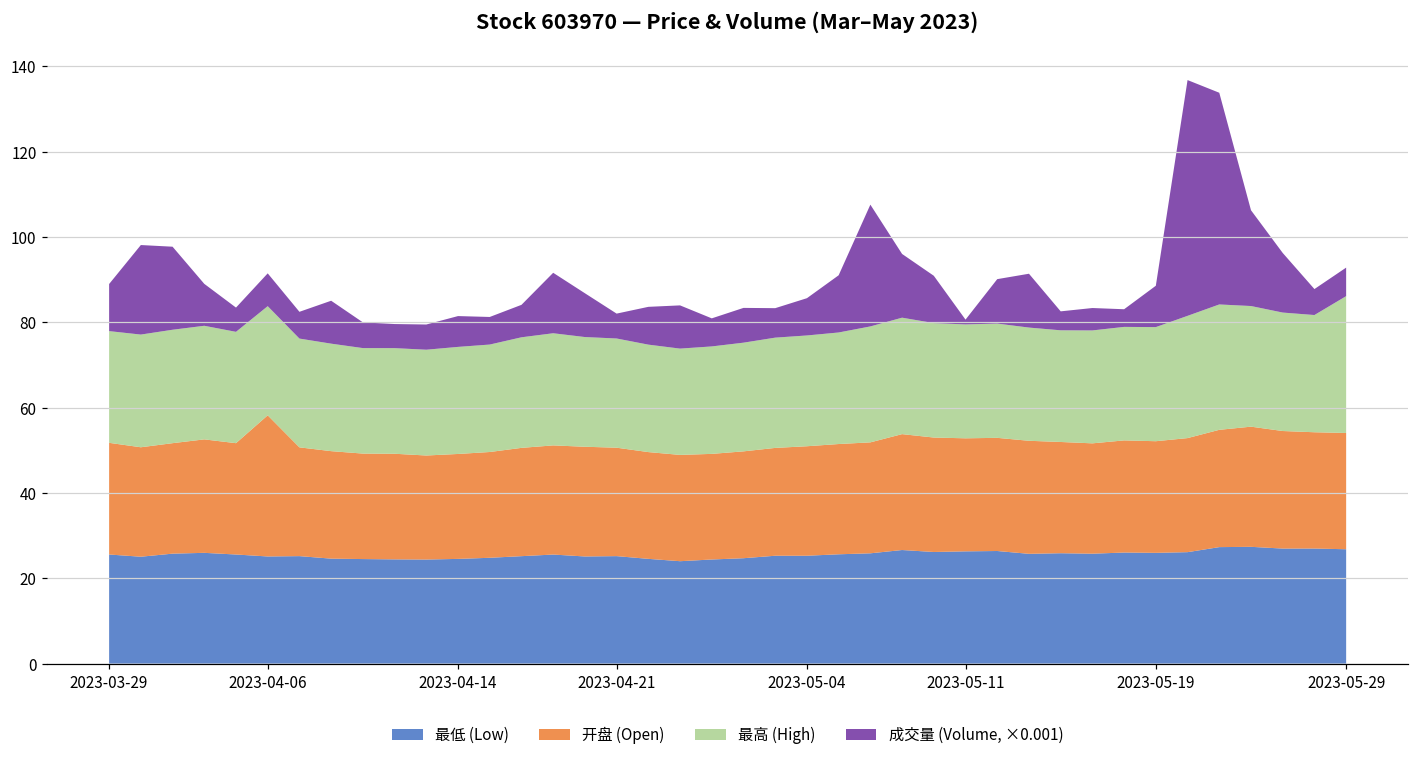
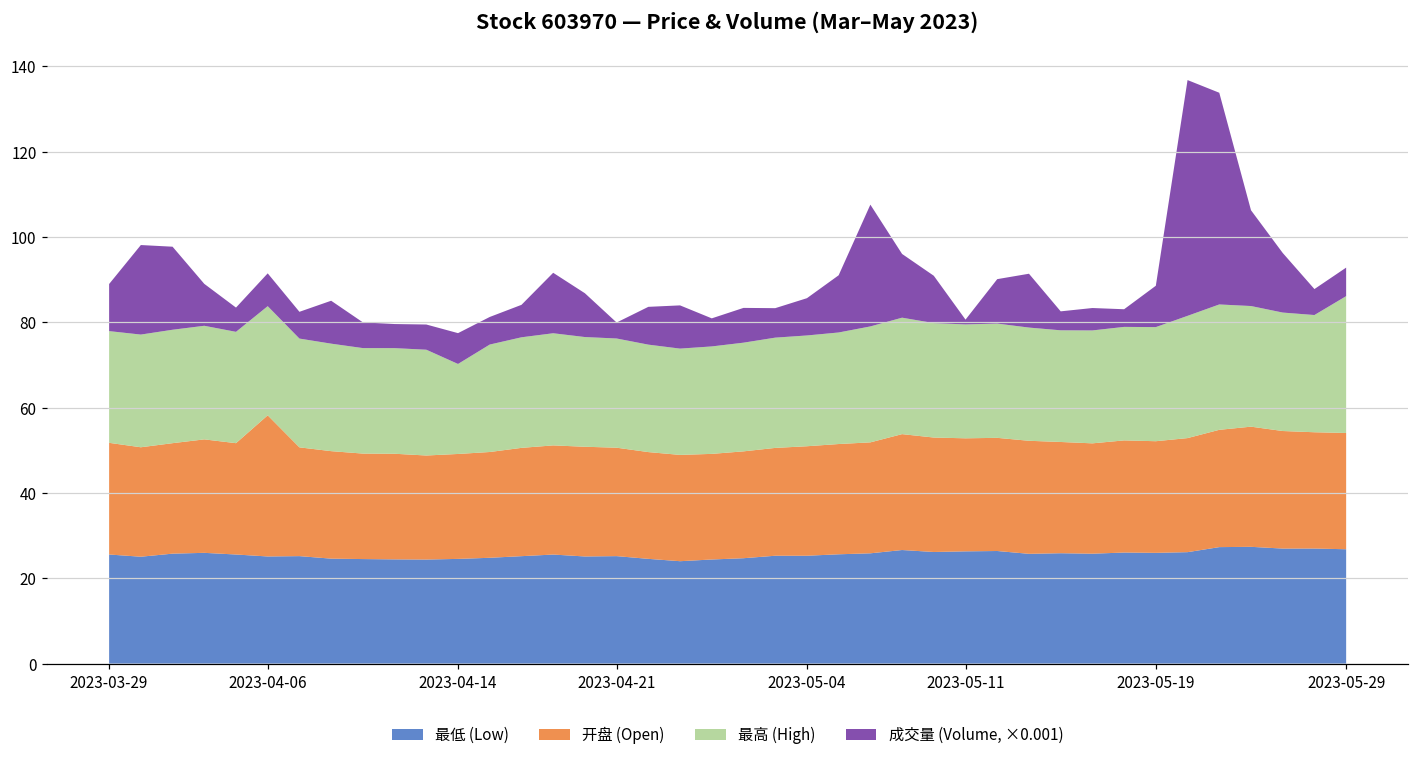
  {
    "最低 (Low)": {
      "2023-03-29": 26,
      "2023-04-06": 25,
      "2023-04-14": 25,
      "2023-04-21": 25,
      "2023-05-04": 25,
      "2023-05-11": 26,
      "2023-05-19": 26,
      "2023-05-29": 27
    },
    "开盘 (Open)": {
      "2023-03-29": 26,
      "2023-04-06": 33,
      "2023-04-14": 25,
      "2023-04-21": 25,
      "2023-05-04": 26,
      "2023-05-11": 27,
      "2023-05-19": 26,
      "2023-05-29": 27
    },
    "最高 (High)": {
      "2023-03-29": 26,
      "2023-04-06": 26,
-     "2023-04-14": 25,
+     "2023-04-14": 21,
      "2023-04-21": 26,
      "2023-05-04": 26,
      "2023-05-11": 27,
      "2023-05-19": 27,
      "2023-05-29": 32
    },
    "成交量 (Volume, ×0.001)": {
      "2023-03-29": 11,
      "2023-04-06": 8,
      "2023-04-14": 7,
-     "2023-04-21": 6,
+     "2023-04-21": 4,
      "2023-05-04": 9,
      "2023-05-11": 1,
      "2023-05-19": 10,
      "2023-05-29": 7
    }
  }
